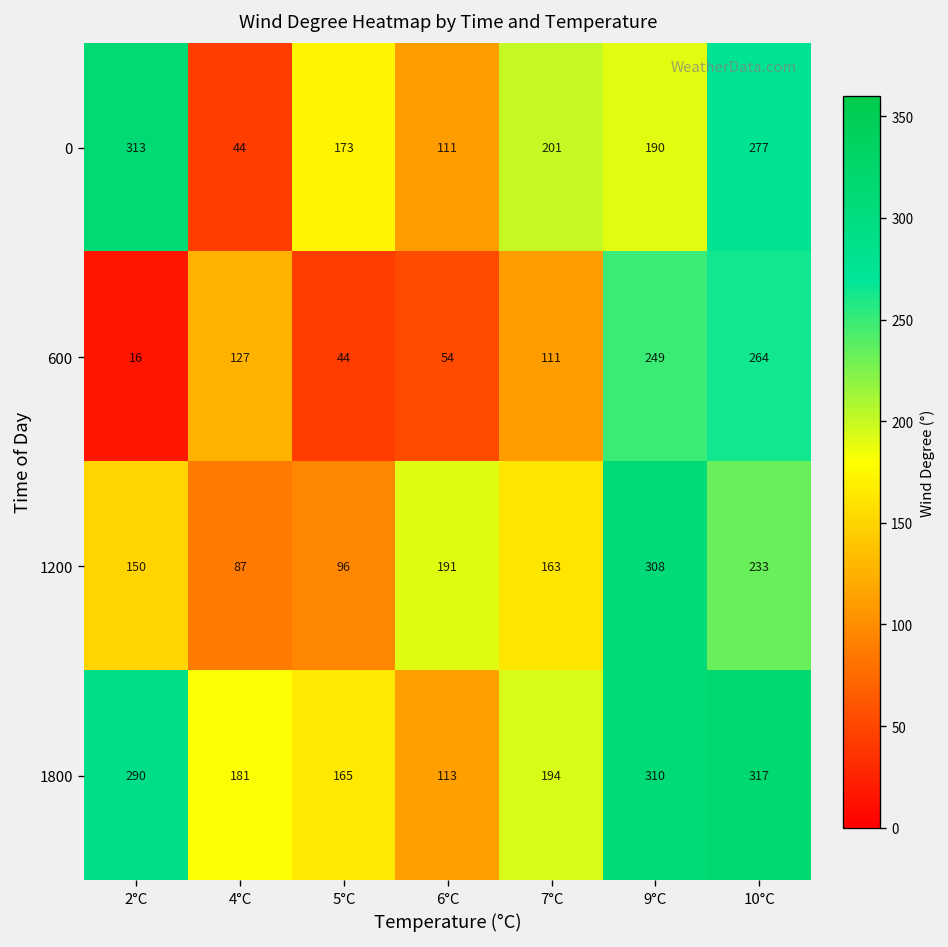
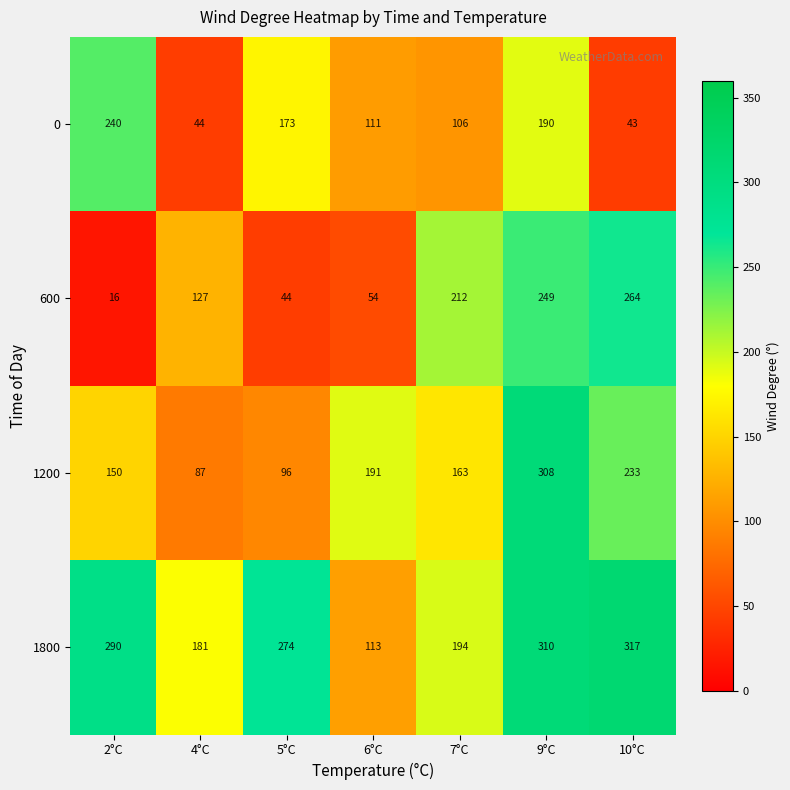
  {
    "0": {
-     "2°C": 313,
+     "2°C": 240,
      "4°C": 44,
      "5°C": 173,
      "6°C": 111,
-     "7°C": 201,
+     "7°C": 106,
      "9°C": 190,
-     "10°C": 277
+     "10°C": 43
    },
    "600": {
      "2°C": 16,
      "4°C": 127,
      "5°C": 44,
      "6°C": 54,
-     "7°C": 111,
+     "7°C": 212,
      "9°C": 249,
      "10°C": 264
    },
    "1200": {
      "2°C": 150,
      "4°C": 87,
      "5°C": 96,
      "6°C": 191,
      "7°C": 163,
      "9°C": 308,
      "10°C": 233
    },
    "1800": {
      "2°C": 290,
      "4°C": 181,
-     "5°C": 165,
+     "5°C": 274,
      "6°C": 113,
      "7°C": 194,
      "9°C": 310,
      "10°C": 317
    }
  }
